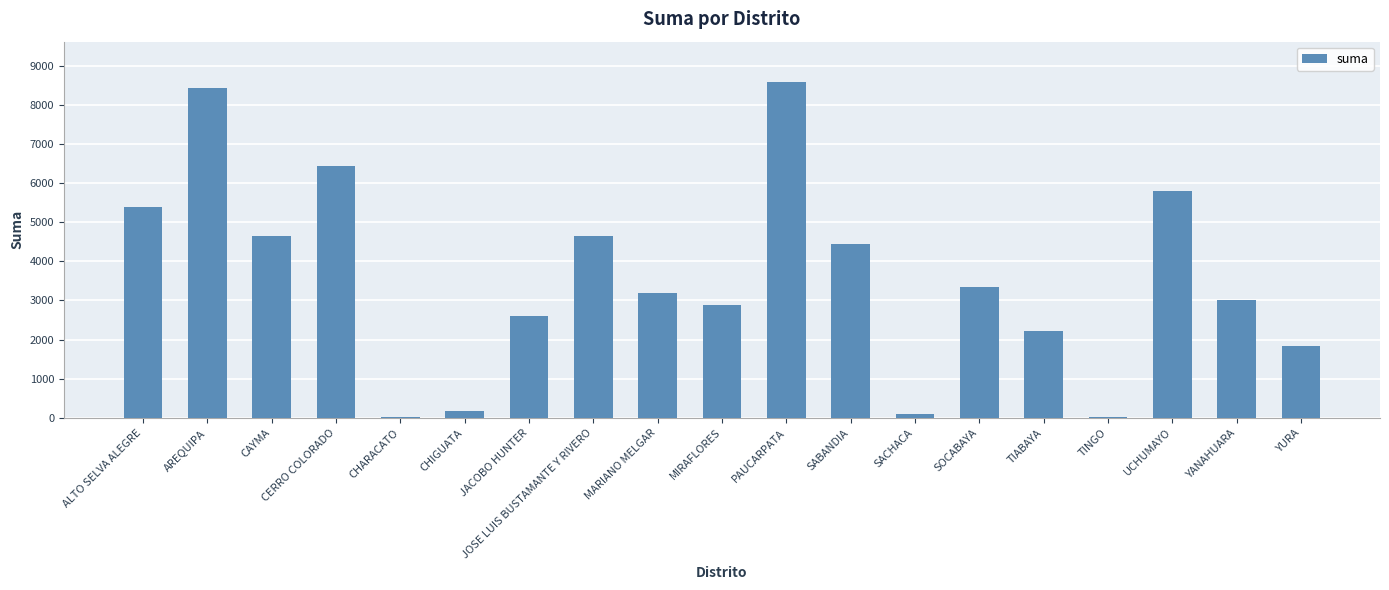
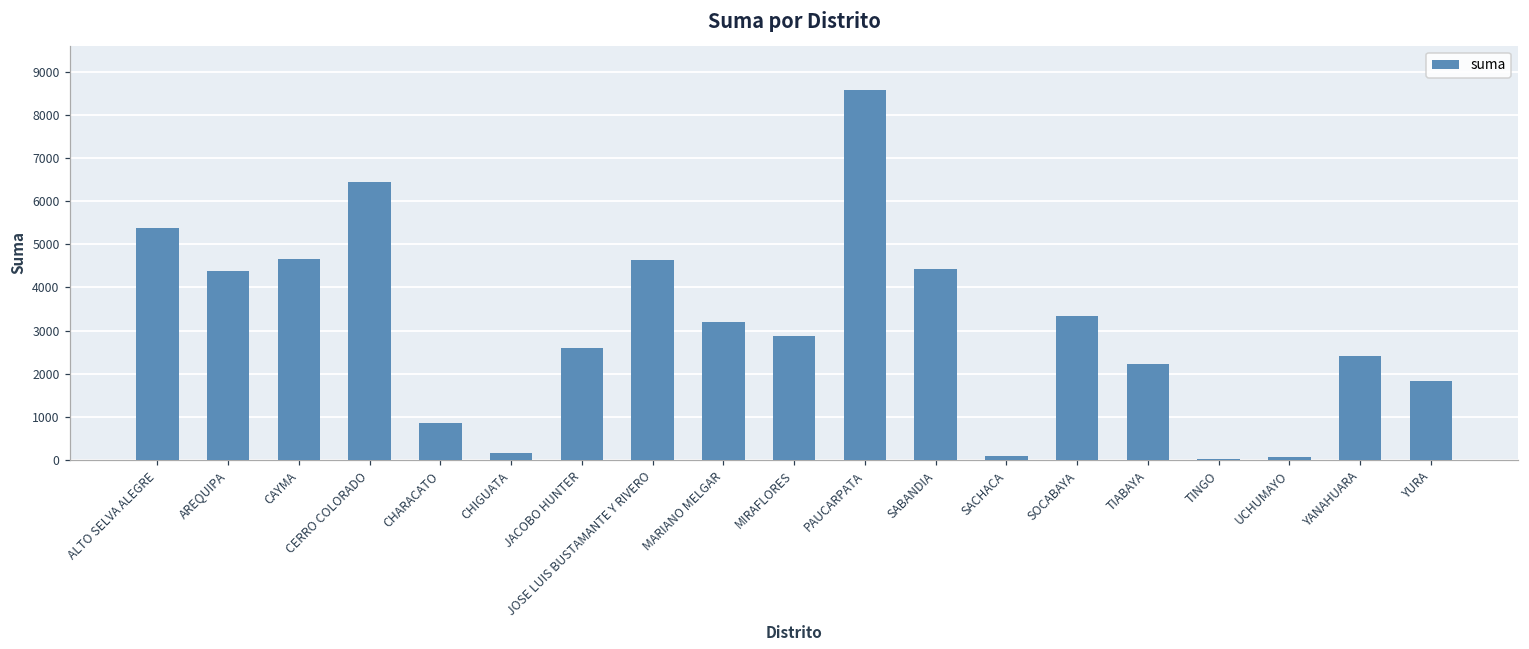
  {
    "ALTO SELVA ALEGRE": 5400,
-   "AREQUIPA": 8400,
+   "AREQUIPA": 4400,
    "CAYMA": 4700,
    "CERRO COLORADO": 6400,
-   "CHARACATO": 0,
+   "CHARACATO": 800,
    "CHIGUATA": 200,
    "JACOBO HUNTER": 2600,
    "JOSE LUIS BUSTAMANTE Y RIVERO": 4600,
    "MARIANO MELGAR": 3200,
    "MIRAFLORES": 2900,
    "PAUCARPATA": 8600,
    "SABANDIA": 4400,
    "SACHACA": 100,
    "SOCABAYA": 3300,
    "TIABAYA": 2200,
-   "UCHUMAYO": 5800,
-   "YANAHUARA": 3000,
+   "UCHUMAYO": 100,
+   "YANAHUARA": 2400,
    "YURA": 1800
  }
